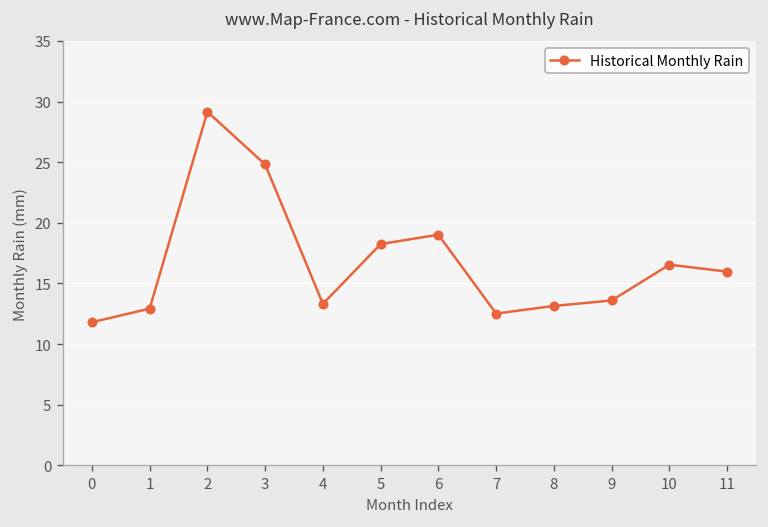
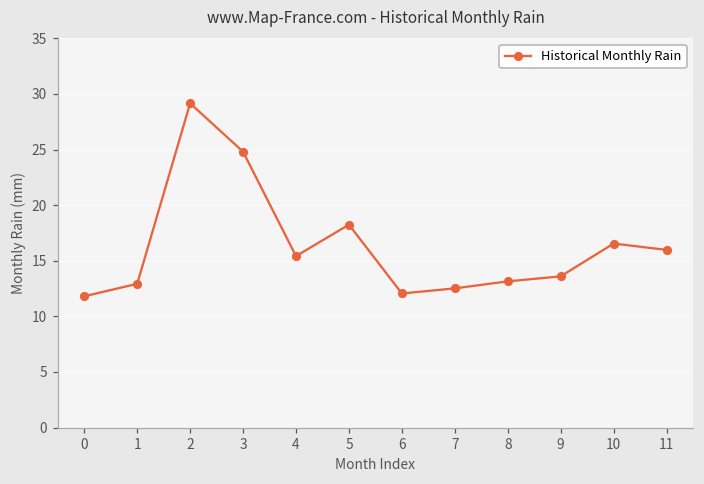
  {
    "0": 11.8,
    "1": 12.9,
    "2": 29.2,
    "3": 24.8,
-   "4": 13.3,
+   "4": 15.4,
    "5": 18.3,
-   "6": 19.0,
+   "6": 12.1,
    "7": 12.5,
    "8": 13.2,
    "9": 13.6,
    "10": 16.6,
    "11": 16.0
  }
